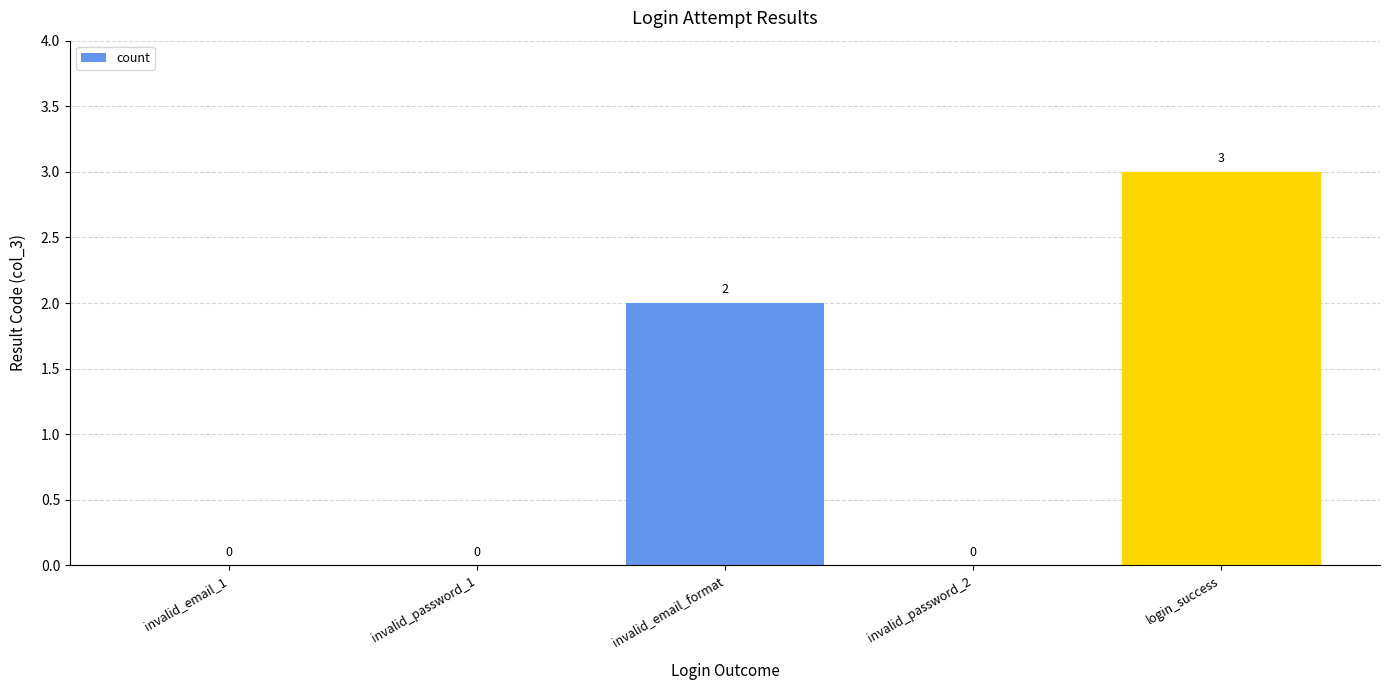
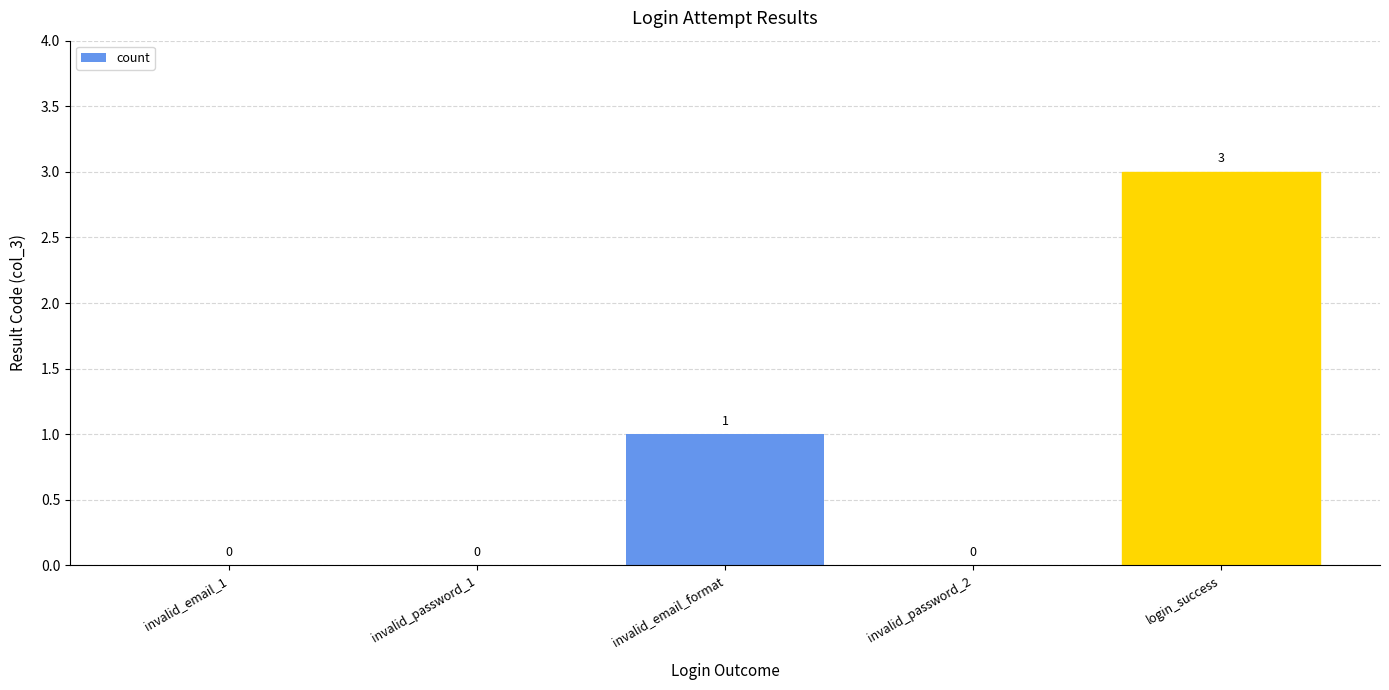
  {
    "invalid_email_1": 0,
    "invalid_password_1": 0,
-   "invalid_email_format": 2,
+   "invalid_email_format": 1,
    "invalid_password_2": 0,
    "login_success": 3
  }
